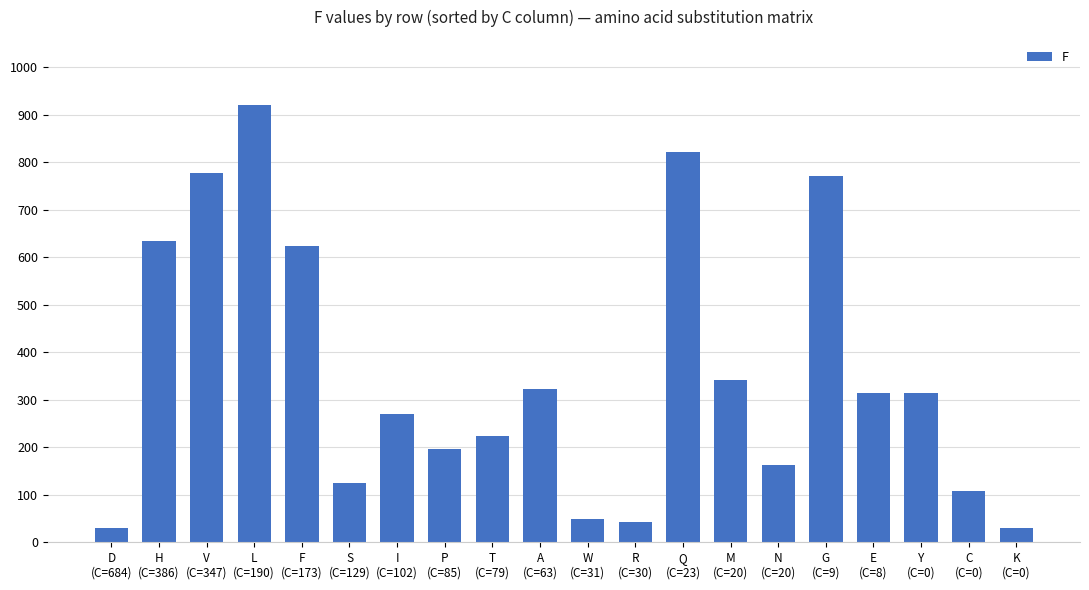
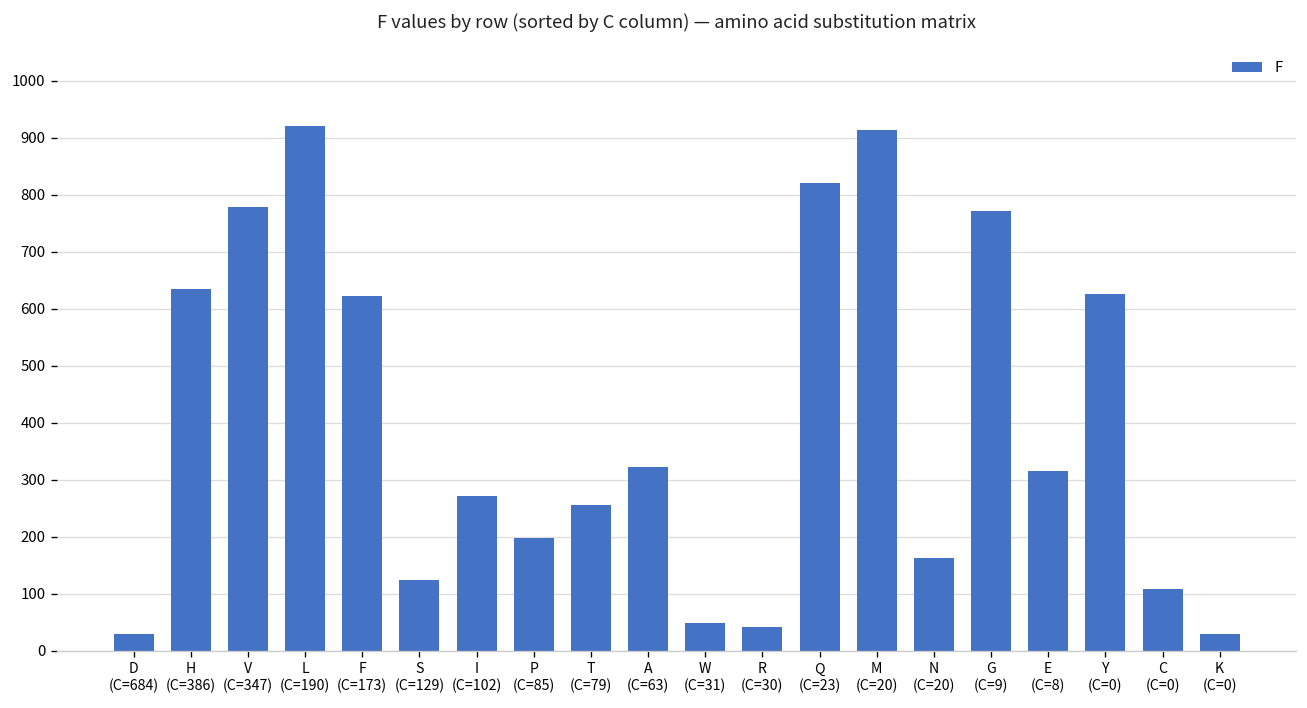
  {
    "D (C=684)": 30,
    "H (C=386)": 640,
    "V (C=347)": 780,
    "L (C=190)": 920,
    "F (C=173)": 620,
    "S (C=129)": 120,
    "I (C=102)": 270,
    "P (C=85)": 200,
-   "T (C=79)": 220,
+   "T (C=79)": 260,
    "A (C=63)": 320,
    "W (C=31)": 50,
    "R (C=30)": 40,
    "Q (C=23)": 820,
-   "M (C=20)": 340,
+   "M (C=20)": 910,
    "N (C=20)": 160,
    "G (C=9)": 770,
    "E (C=8)": 320,
-   "Y (C=0)": 310,
+   "Y (C=0)": 630,
    "C (C=0)": 110,
    "K (C=0)": 30
  }
